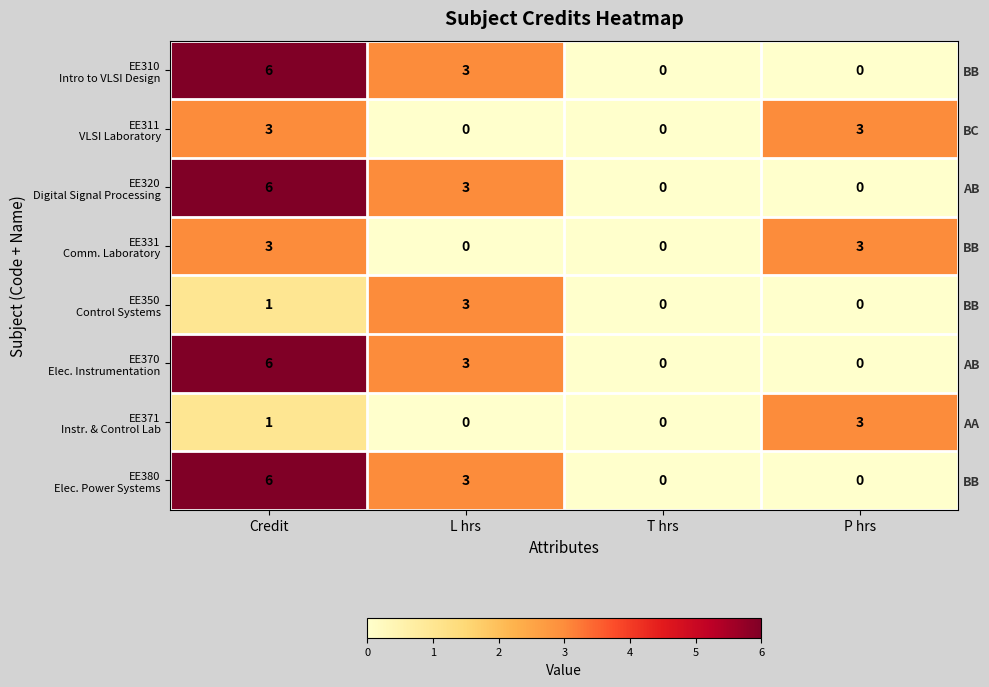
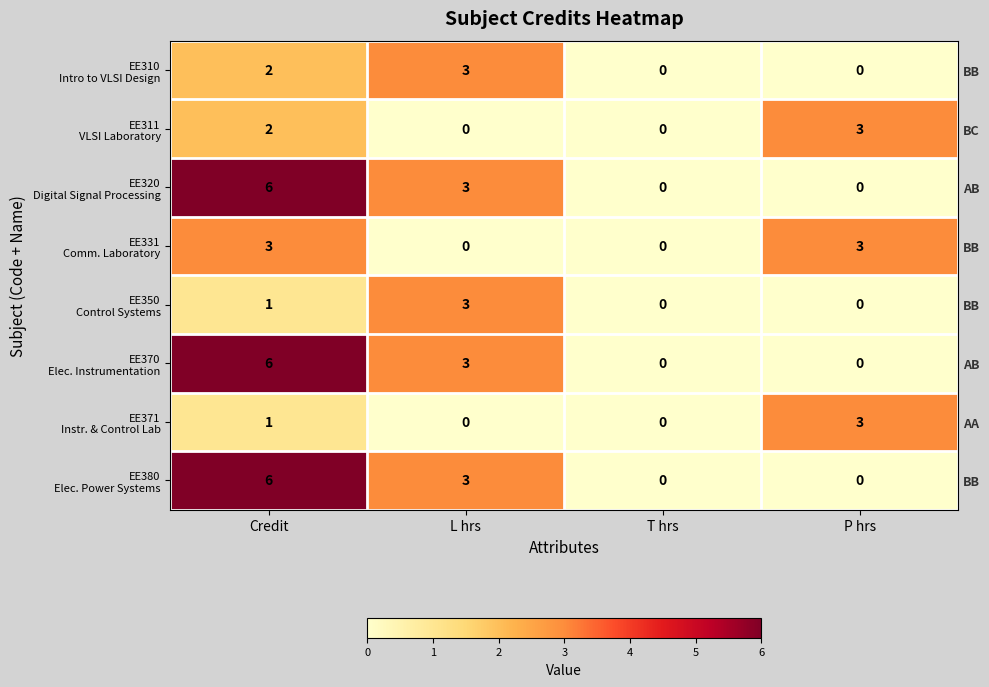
  {
    "EE310 Intro to VLSI Design": {
-     "Credit": 6,
+     "Credit": 2,
      "L hrs": 3,
      "T hrs": 0,
      "P hrs": 0
    },
    "EE311 VLSI Laboratory": {
-     "Credit": 3,
+     "Credit": 2,
      "L hrs": 0,
      "T hrs": 0,
      "P hrs": 3
    },
    "EE320 Digital Signal Processing": {
      "Credit": 6,
      "L hrs": 3,
      "T hrs": 0,
      "P hrs": 0
    },
    "EE331 Comm. Laboratory": {
      "Credit": 3,
      "L hrs": 0,
      "T hrs": 0,
      "P hrs": 3
    },
    "EE350 Control Systems": {
      "Credit": 1,
      "L hrs": 3,
      "T hrs": 0,
      "P hrs": 0
    },
    "EE370 Elec. Instrumentation": {
      "Credit": 6,
      "L hrs": 3,
      "T hrs": 0,
      "P hrs": 0
    },
    "EE371 Instr. & Control Lab": {
      "Credit": 1,
      "L hrs": 0,
      "T hrs": 0,
      "P hrs": 3
    },
    "EE380 Elec. Power Systems": {
      "Credit": 6,
      "L hrs": 3,
      "T hrs": 0,
      "P hrs": 0
    }
  }
